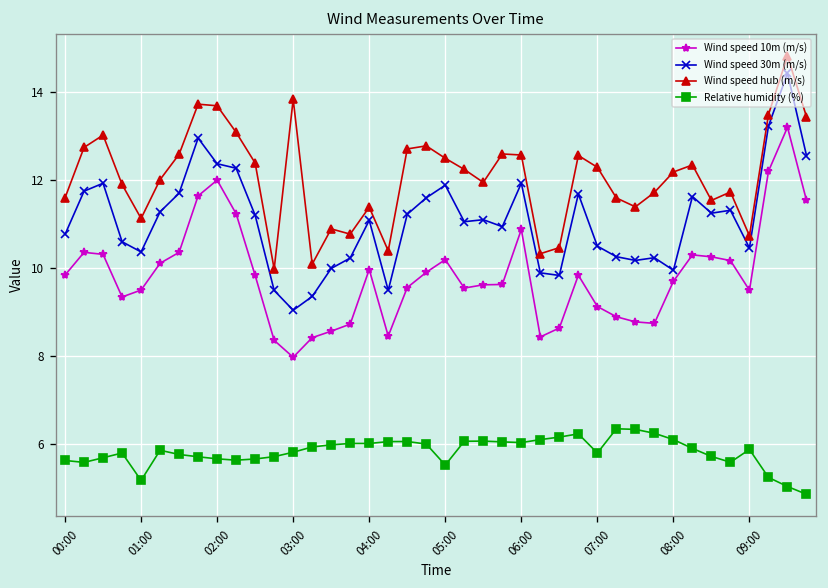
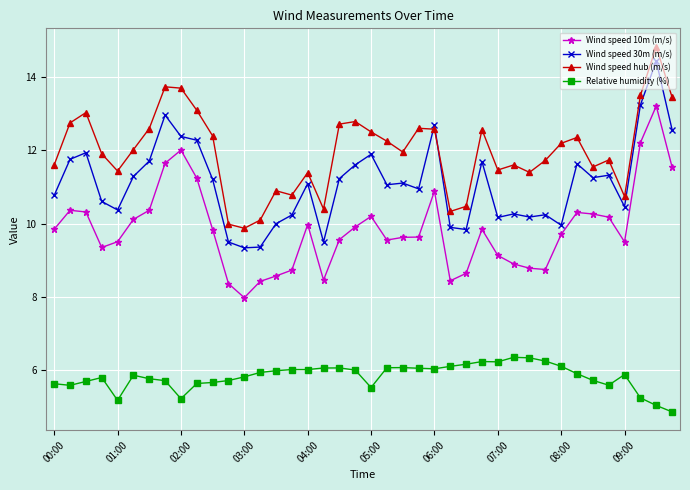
  {
    "Wind speed 10m (m/s)": {
      "00:00": 9.8,
      "01:00": 9.5,
      "02:00": 12.0,
      "03:00": 8.0,
      "04:00": 10.0,
      "05:00": 10.2,
      "06:00": 10.9,
      "07:00": 9.1,
      "08:00": 9.7,
      "09:00": 9.5
    },
    "Wind speed 30m (m/s)": {
      "00:00": 10.8,
      "01:00": 10.4,
      "02:00": 12.4,
-     "03:00": 9.0,
+     "03:00": 9.3,
      "04:00": 11.1,
      "05:00": 11.9,
-     "06:00": 11.9,
-     "07:00": 10.5,
+     "06:00": 12.7,
+     "07:00": 10.2,
      "08:00": 10.0,
      "09:00": 10.5
    },
    "Wind speed hub (m/s)": {
      "00:00": 11.6,
-     "01:00": 11.1,
+     "01:00": 11.4,
      "02:00": 13.7,
-     "03:00": 13.8,
+     "03:00": 9.9,
      "04:00": 11.4,
      "05:00": 12.5,
      "06:00": 12.6,
-     "07:00": 12.3,
+     "07:00": 11.5,
      "08:00": 12.2,
      "09:00": 10.7
    },
    "Relative humidity (%)": {
      "00:00": 5.6,
      "01:00": 5.2,
-     "02:00": 5.7,
+     "02:00": 5.2,
      "03:00": 5.8,
      "04:00": 6.0,
      "05:00": 5.5,
      "06:00": 6.0,
-     "07:00": 5.8,
+     "07:00": 6.2,
      "08:00": 6.1,
      "09:00": 5.9
    }
  }
